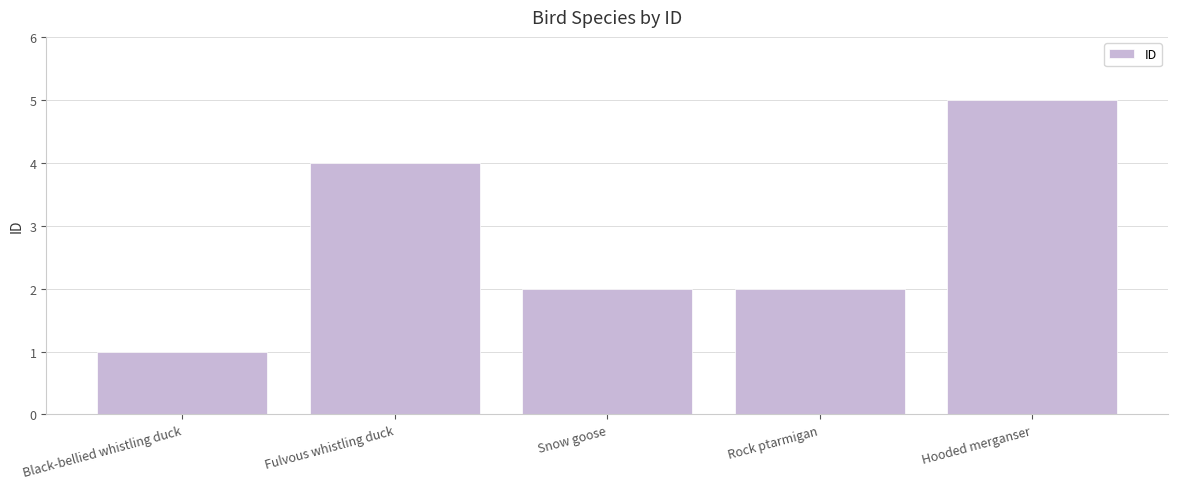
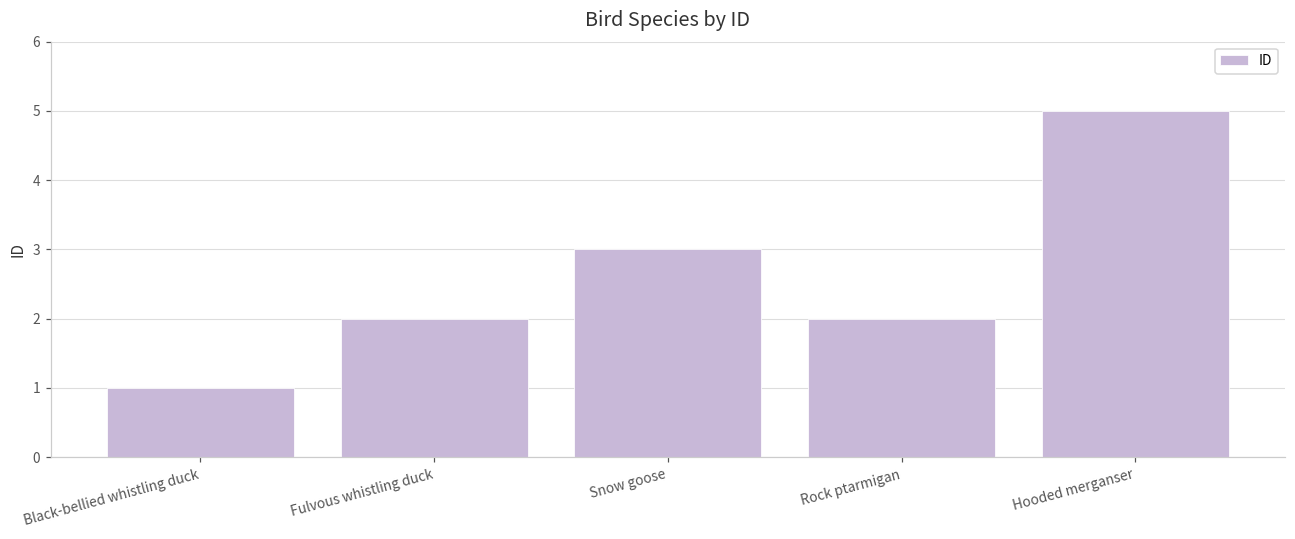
  {
    "Black-bellied whistling duck": 1,
-   "Fulvous whistling duck": 4,
-   "Snow goose": 2,
+   "Fulvous whistling duck": 2,
+   "Snow goose": 3,
    "Rock ptarmigan": 2,
    "Hooded merganser": 5
  }
